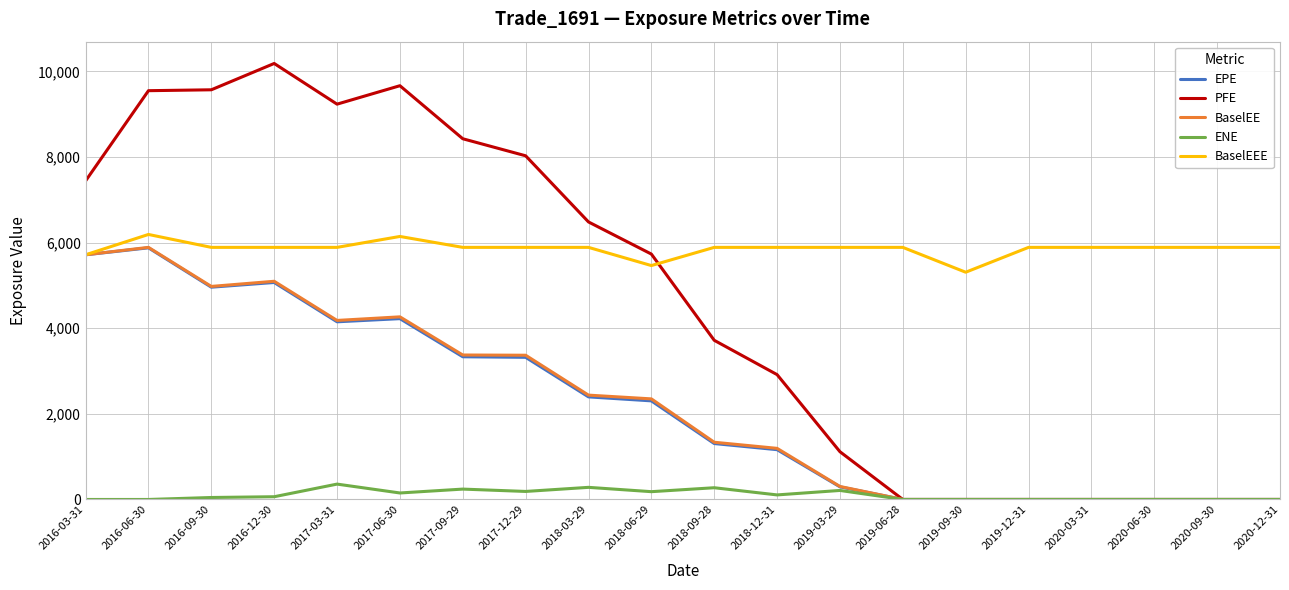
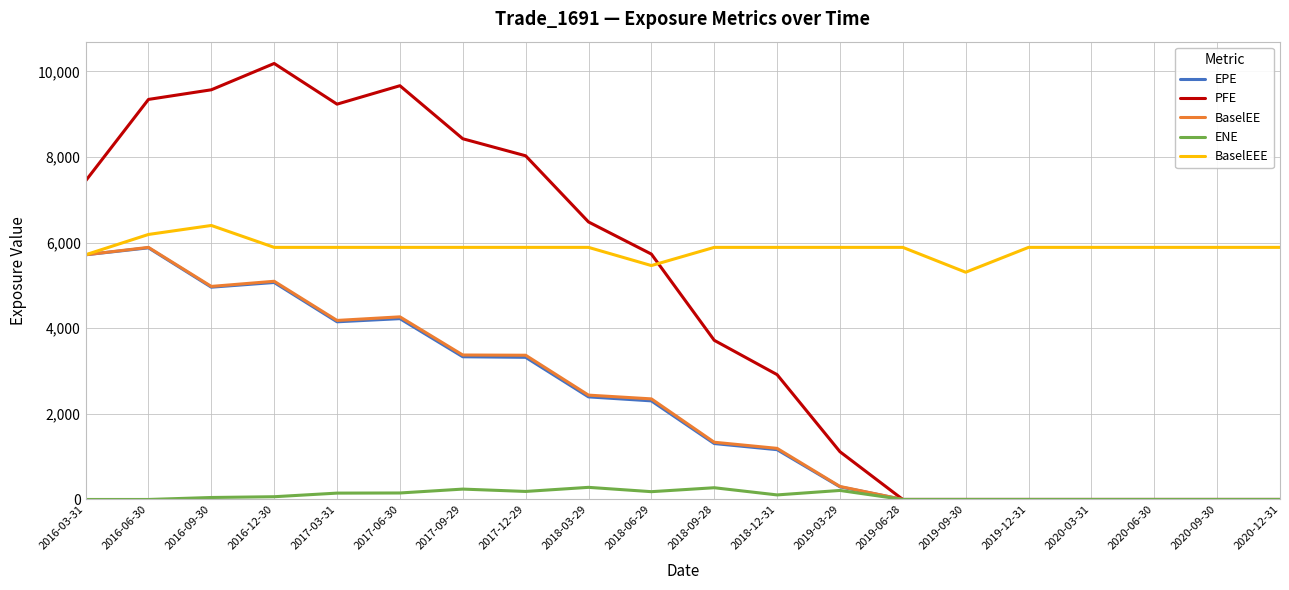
  {
    "PFE": {
      "2016-03-31": "7,400",
-     "2016-06-30": "9,600",
+     "2016-06-30": "9,300",
      "2016-09-30": "9,600",
      "2016-12-30": "10,200",
      "2017-03-31": "9,200",
      "2017-06-30": "9,700",
      "2017-09-29": "8,400",
      "2017-12-29": "8,000",
      "2018-03-29": "6,500",
      "2018-06-29": "5,700",
      "2018-09-28": "3,700",
      "2018-12-31": "2,900",
      "2019-03-29": "1,100"
    },
    "ENE": {
      "2016-03-31": "0",
      "2016-06-30": "0",
      "2016-09-30": "0",
      "2016-12-30": "100",
-     "2017-03-31": "400",
+     "2017-03-31": "100",
      "2017-06-30": "200",
      "2017-09-29": "200",
      "2017-12-29": "200",
      "2018-03-29": "300",
      "2018-06-29": "200",
      "2018-09-28": "300",
      "2018-12-31": "100",
      "2019-03-29": "200"
    },
    "BaselEEE": {
      "2016-06-30": "6,200",
-     "2016-09-30": "5,900",
+     "2016-09-30": "6,400",
      "2016-12-30": "5,900",
      "2017-03-31": "5,900",
-     "2017-06-30": "6,100",
+     "2017-06-30": "5,900",
      "2017-09-29": "5,900",
      "2017-12-29": "5,900",
      "2018-03-29": "5,900",
      "2018-06-29": "5,500",
      "2018-09-28": "5,900",
      "2018-12-31": "5,900",
      "2019-03-29": "5,900",
      "2019-06-28": "5,900",
      "2019-09-30": "5,300",
      "2019-12-31": "5,900",
      "2020-03-31": "5,900",
      "2020-06-30": "5,900",
      "2020-09-30": "5,900",
      "2020-12-31": "5,900"
    }
  }
